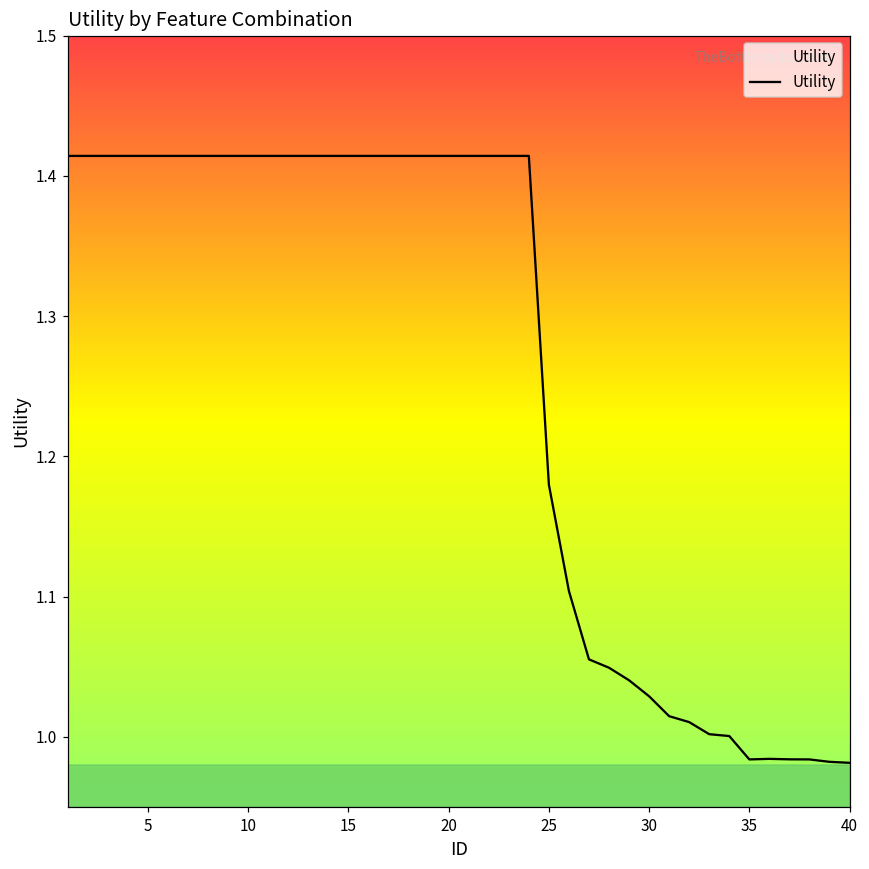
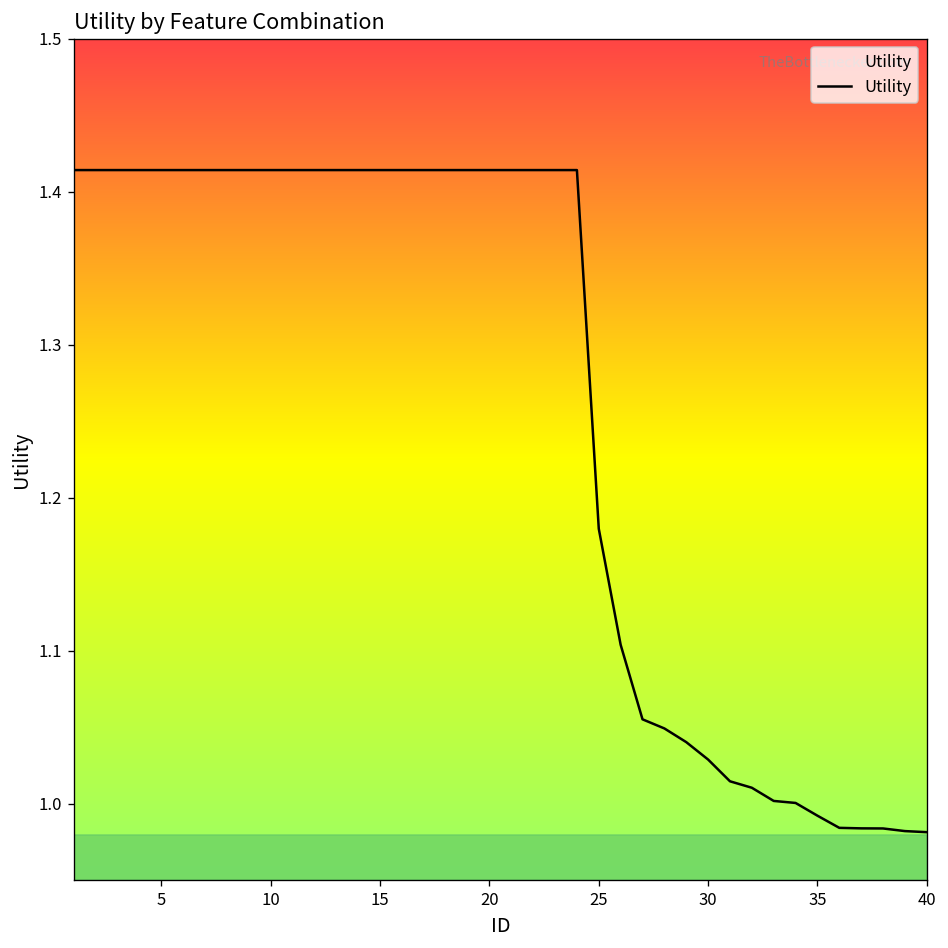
  {
    "5": 1.414,
    "10": 1.414,
    "15": 1.414,
    "20": 1.414,
    "25": 1.180,
    "30": 1.029,
-   "35": 0.984,
+   "35": 0.992,
    "40": 0.982
  }
